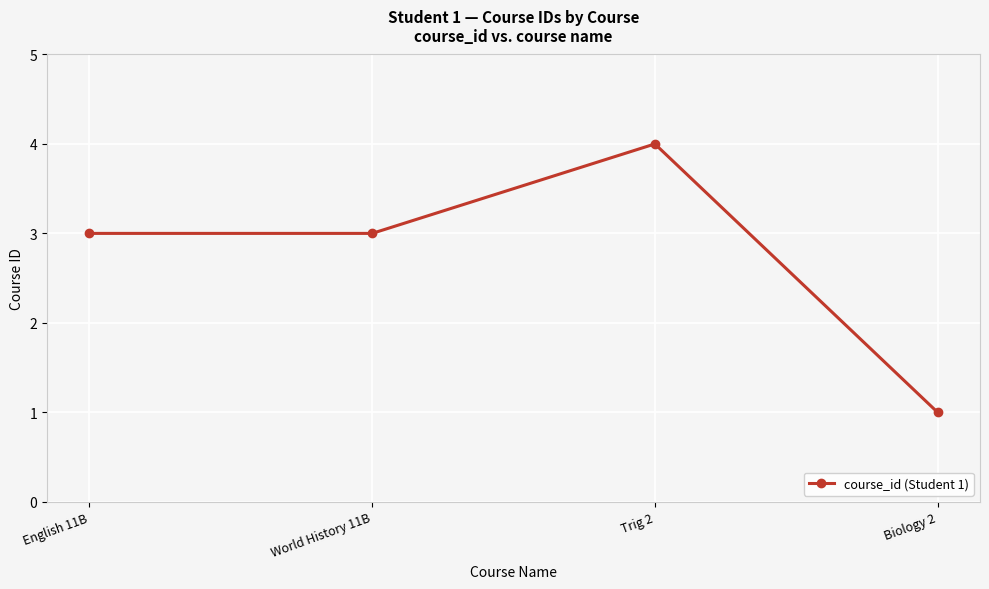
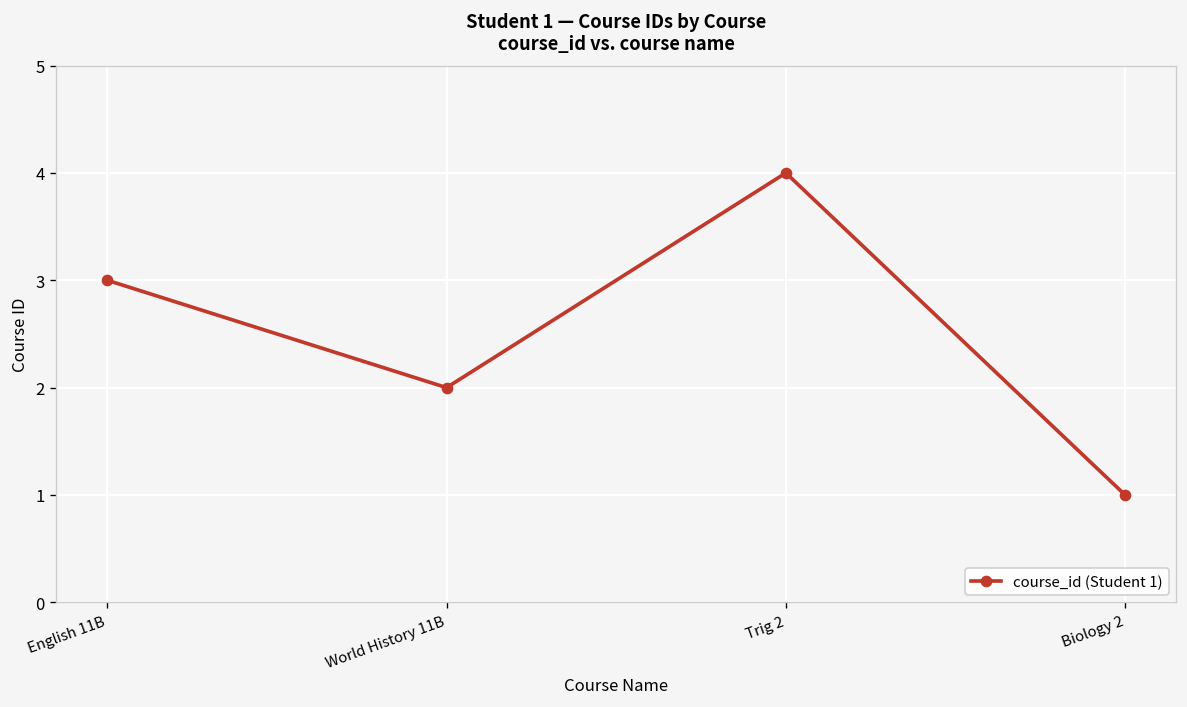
  {
    "English 11B": 3,
-   "World History 11B": 3,
+   "World History 11B": 2,
    "Trig 2": 4,
    "Biology 2": 1
  }
